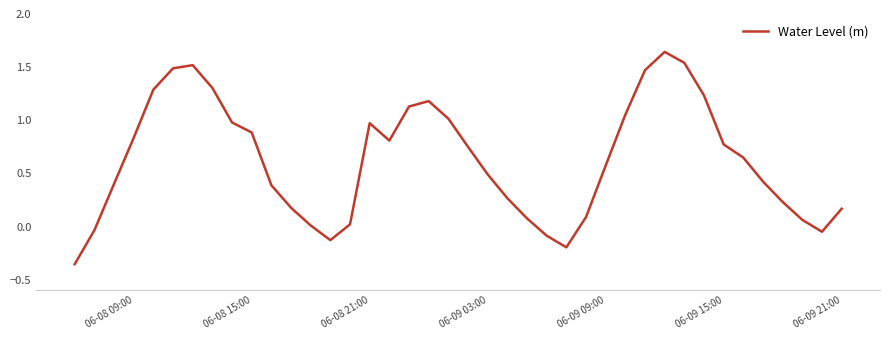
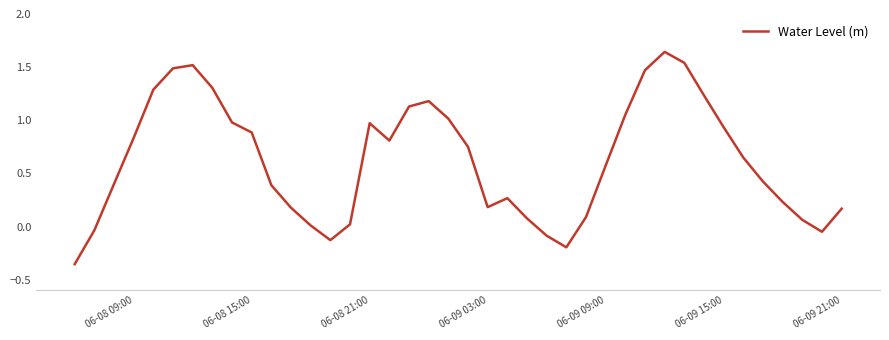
  {
    "06-08 09:00": 0.84,
    "06-08 15:00": 0.89,
    "06-08 21:00": 0.97,
-   "06-09 03:00": 0.49,
+   "06-09 03:00": 0.18,
    "06-09 09:00": 0.57,
-   "06-09 15:00": 0.77,
+   "06-09 15:00": 0.93,
    "06-09 21:00": 0.17
  }
